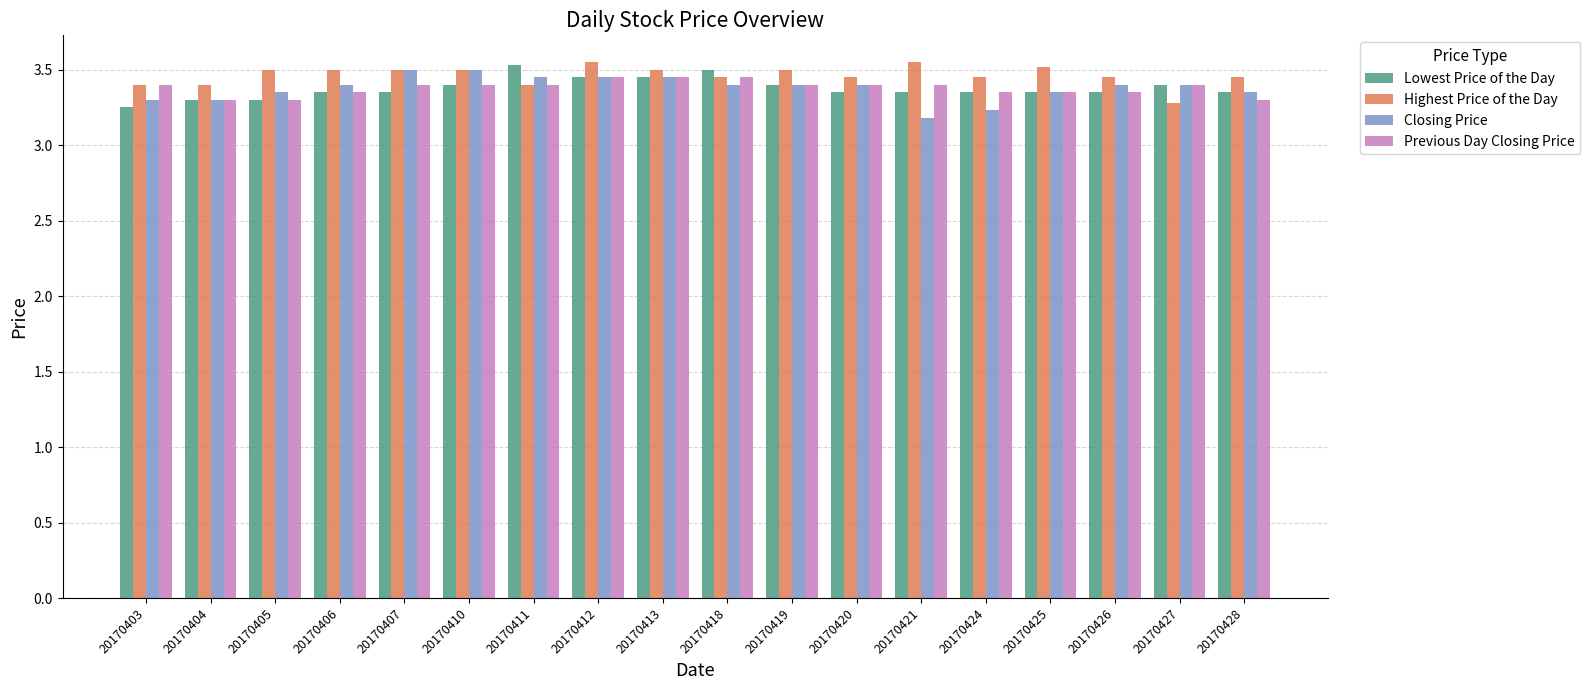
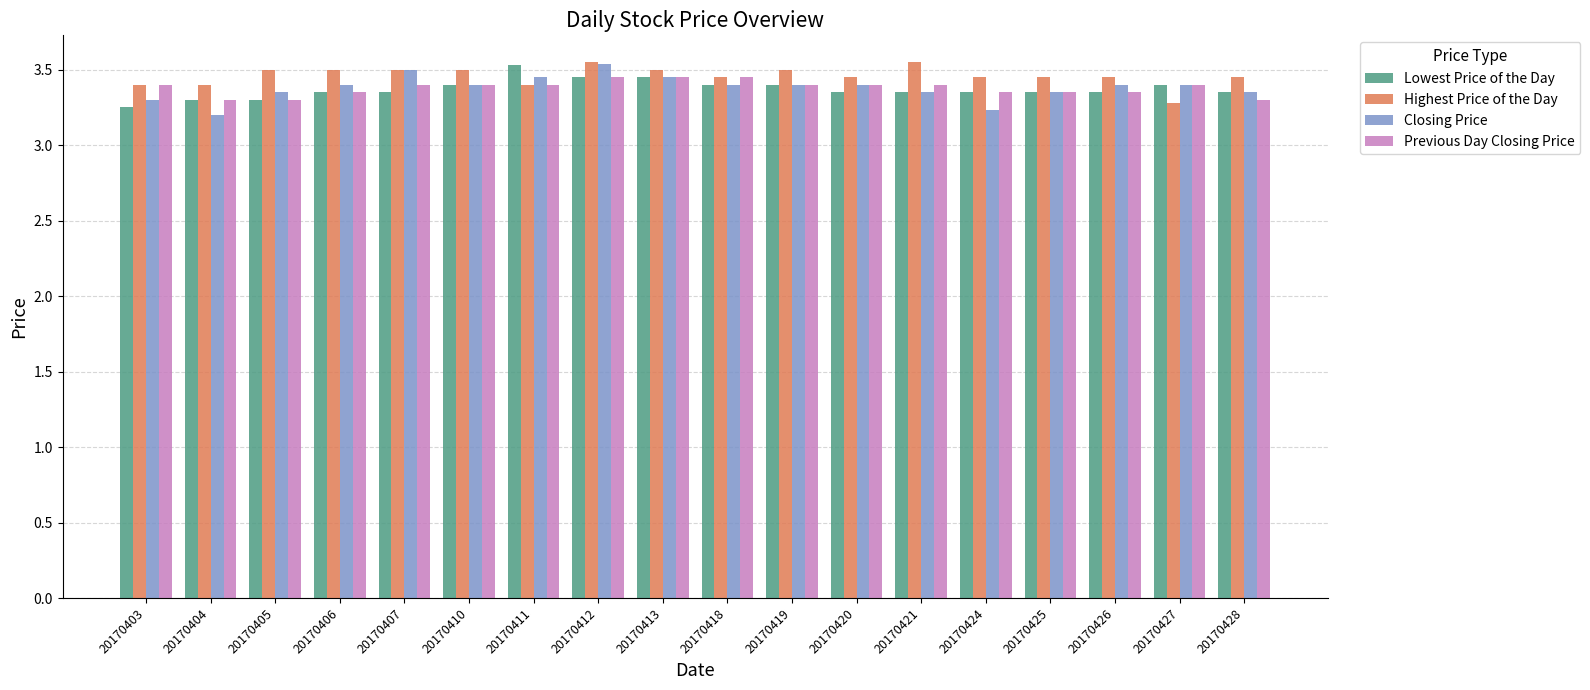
  {
    "Lowest Price of the Day": {
      "20170403": 3.25,
      "20170404": 3.3,
      "20170405": 3.3,
      "20170406": 3.35,
      "20170407": 3.35,
      "20170410": 3.4,
      "20170411": 3.53,
      "20170412": 3.45,
      "20170413": 3.45,
-     "20170418": 3.5,
+     "20170418": 3.4,
      "20170419": 3.4,
      "20170420": 3.35,
      "20170421": 3.35,
      "20170424": 3.35,
      "20170425": 3.35,
      "20170426": 3.35,
      "20170427": 3.4,
      "20170428": 3.35
    },
    "Highest Price of the Day": {
      "20170403": 3.40,
      "20170404": 3.40,
      "20170405": 3.50,
      "20170406": 3.50,
      "20170407": 3.50,
      "20170410": 3.50,
      "20170411": 3.40,
      "20170412": 3.55,
      "20170413": 3.50,
      "20170418": 3.45,
      "20170419": 3.50,
      "20170420": 3.45,
      "20170421": 3.55,
      "20170424": 3.45,
-     "20170425": 3.52,
+     "20170425": 3.45,
      "20170426": 3.45,
      "20170427": 3.28,
      "20170428": 3.45
    },
    "Closing Price": {
      "20170403": 3.30,
-     "20170404": 3.3,
+     "20170404": 3.2,
      "20170405": 3.35,
      "20170406": 3.40,
      "20170407": 3.50,
-     "20170410": 3.5,
+     "20170410": 3.4,
      "20170411": 3.45,
-     "20170412": 3.45,
+     "20170412": 3.54,
      "20170413": 3.45,
      "20170418": 3.40,
      "20170419": 3.40,
      "20170420": 3.40,
-     "20170421": 3.18,
+     "20170421": 3.35,
      "20170424": 3.23,
      "20170425": 3.35,
      "20170426": 3.40,
      "20170427": 3.40,
      "20170428": 3.35
    },
    "Previous Day Closing Price": {
      "20170403": 3.40,
      "20170404": 3.30,
      "20170405": 3.30,
      "20170406": 3.35,
      "20170407": 3.40,
      "20170410": 3.40,
      "20170411": 3.40,
      "20170412": 3.45,
      "20170413": 3.45,
      "20170418": 3.45,
      "20170419": 3.40,
      "20170420": 3.40,
      "20170421": 3.40,
      "20170424": 3.35,
      "20170425": 3.35,
      "20170426": 3.35,
      "20170427": 3.40,
      "20170428": 3.30
    }
  }
